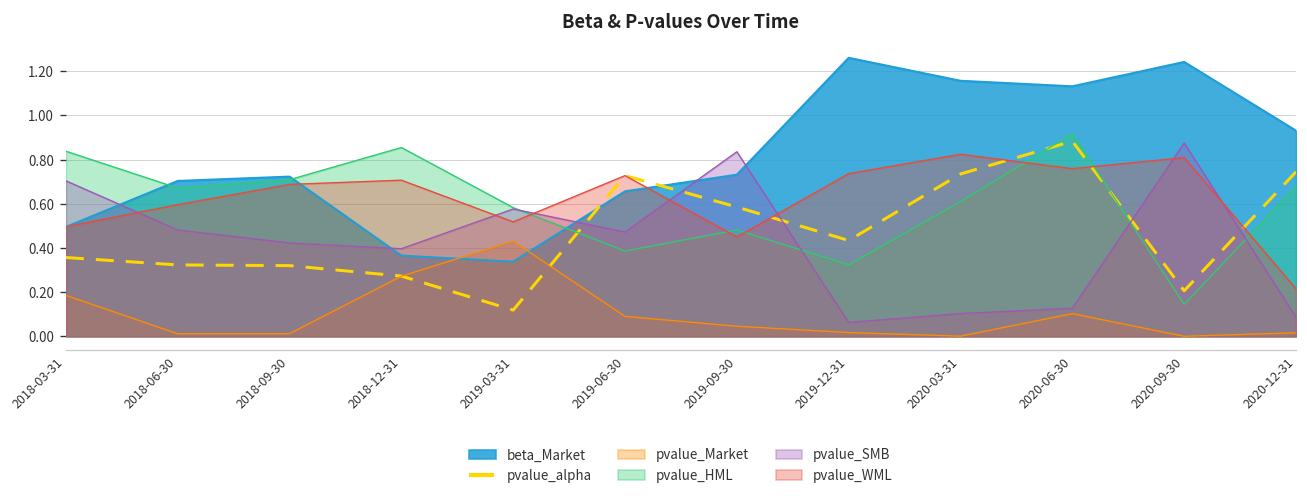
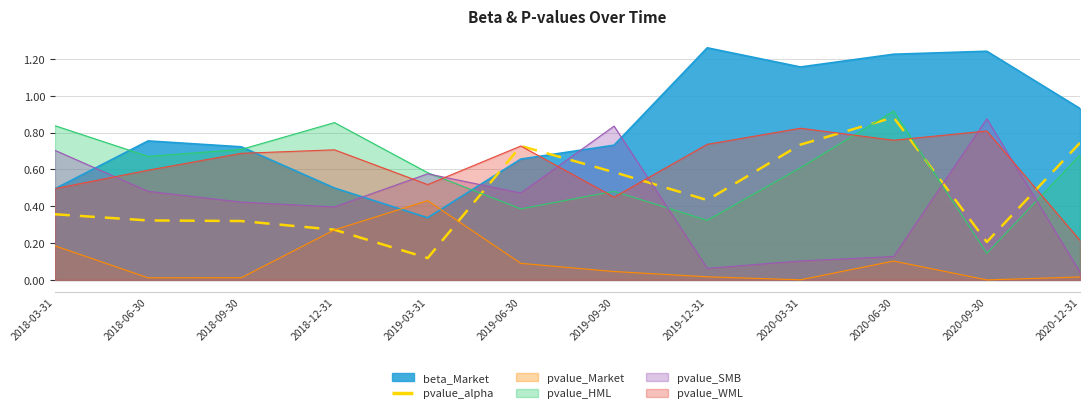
  {
    "beta_Market": {
-     "2018-06-30": 0.70,
+     "2018-06-30": 0.76,
      "2018-09-30": 0.72,
-     "2018-12-31": 0.37,
+     "2018-12-31": 0.50,
      "2019-03-31": 0.34,
      "2019-06-30": 0.66,
      "2019-09-30": 0.73,
      "2019-12-31": 1.26,
      "2020-03-31": 1.16,
-     "2020-06-30": 1.13,
+     "2020-06-30": 1.23,
      "2020-09-30": 1.24,
      "2020-12-31": 0.93
    },
    "pvalue_alpha": {
      "2018-03-31": 0.36,
      "2018-06-30": 0.32,
      "2018-09-30": 0.32,
      "2019-03-31": 0.12,
      "2019-09-30": 0.59,
      "2019-12-31": 0.43,
      "2020-03-31": 0.73,
      "2020-06-30": 0.88,
      "2020-09-30": 0.21,
      "2020-12-31": 0.74
    },
    "pvalue_HML": {
      "2018-03-31": 0.84,
      "2018-06-30": 0.67,
      "2018-09-30": 0.71,
      "2018-12-31": 0.85,
      "2019-06-30": 0.39,
      "2019-09-30": 0.48,
      "2019-12-31": 0.32,
      "2020-03-31": 0.61,
      "2020-06-30": 0.92,
      "2020-09-30": 0.14,
      "2020-12-31": 0.68
    },
    "pvalue_SMB": {
      "2018-03-31": 0.70,
      "2018-06-30": 0.48,
      "2018-09-30": 0.42,
      "2018-12-31": 0.40,
      "2019-06-30": 0.47,
      "2019-09-30": 0.84,
      "2019-12-31": 0.06,
      "2020-03-31": 0.10,
      "2020-06-30": 0.13,
      "2020-09-30": 0.88,
-     "2020-12-31": 0.09
+     "2020-12-31": 0.04
    }
  }
